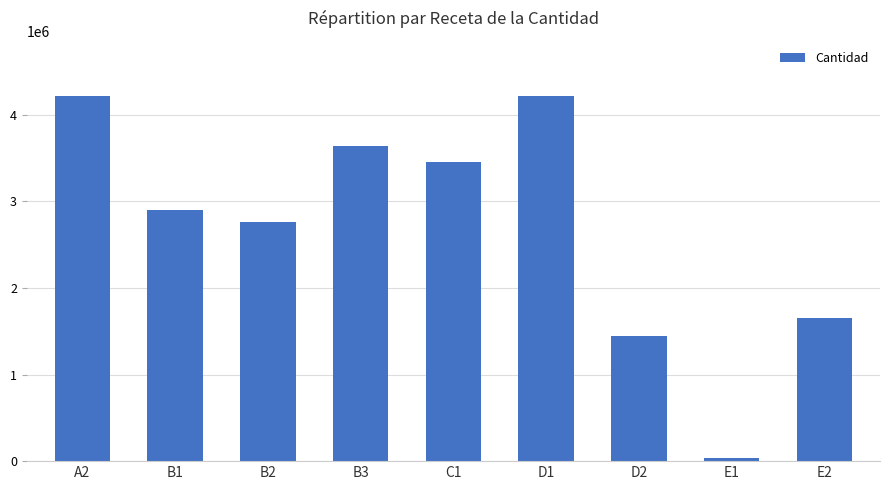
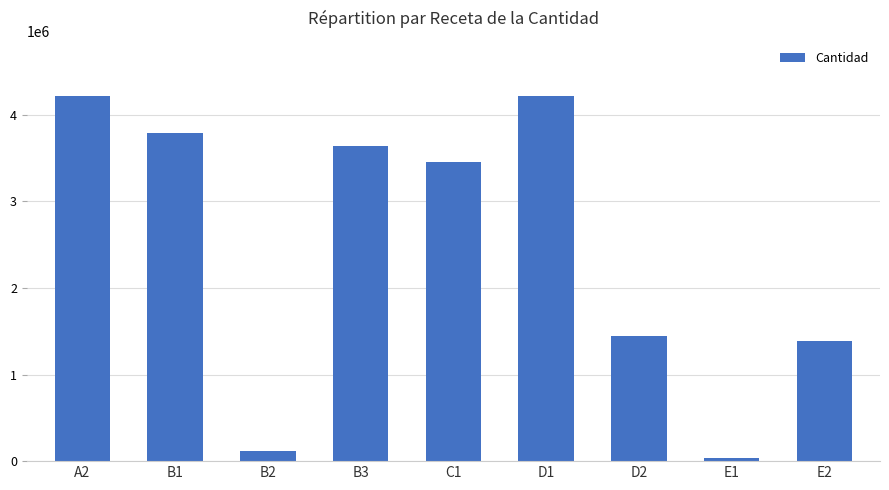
  {
    "A2": 4200000,
-   "B1": 2900000,
-   "B2": 2800000,
+   "B1": 3800000,
+   "B2": 100000,
    "B3": 3600000,
    "C1": 3500000,
    "D1": 4200000,
    "D2": 1400000,
    "E1": 0,
-   "E2": 1600000
+   "E2": 1400000
  }
